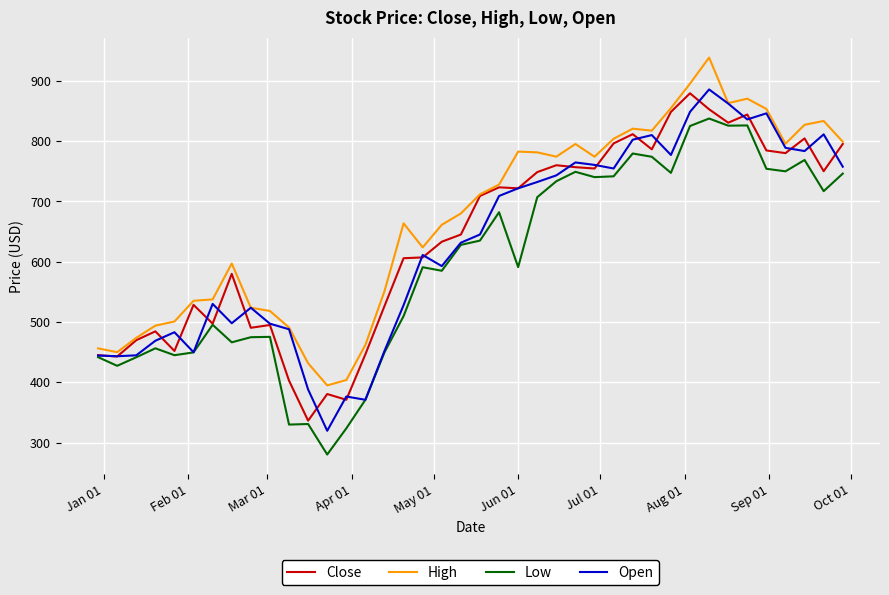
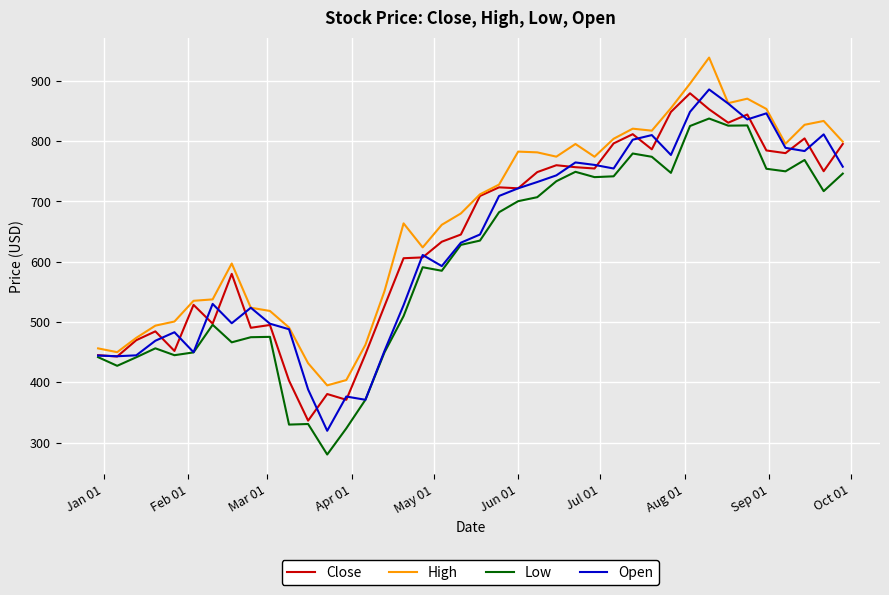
  {
    "High": {
      "Jun 01": 780
    },
    "Low": {
-     "Jun 01": 590
+     "Jun 01": 700
    }
  }
